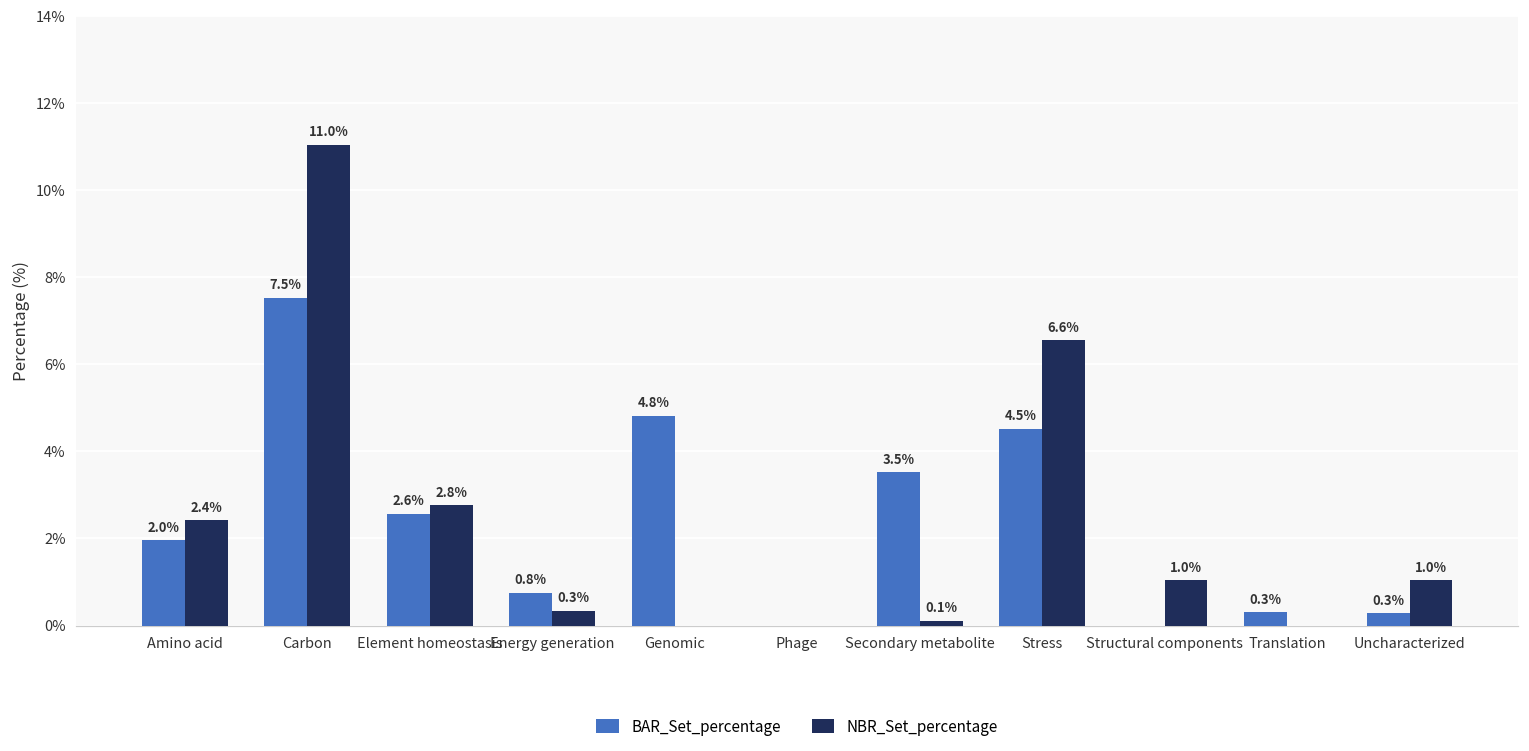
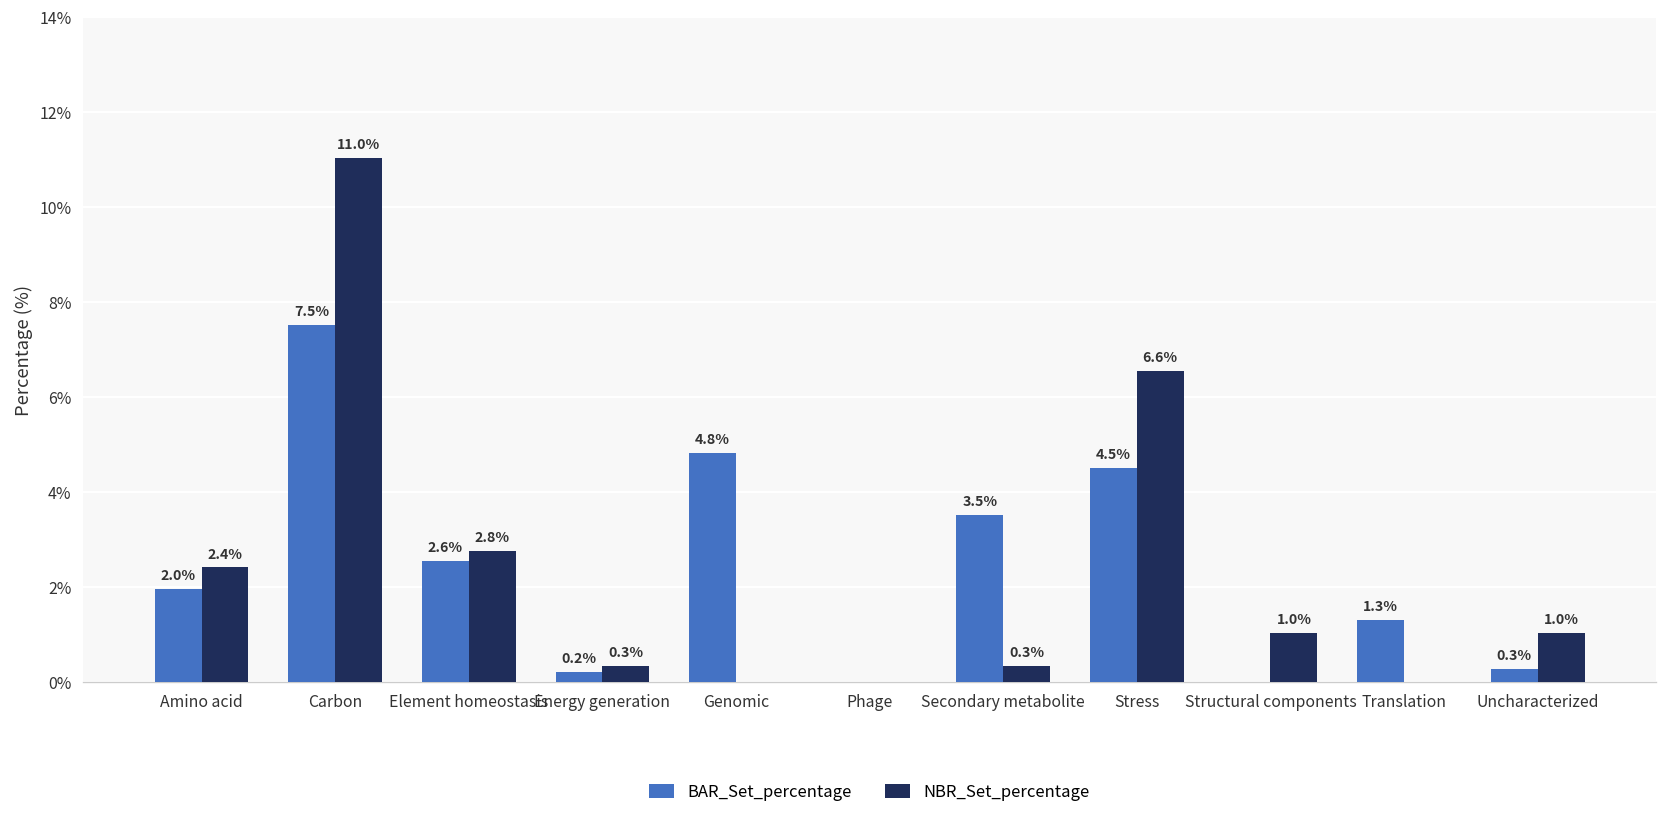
  {
    "BAR_Set_percentage": {
      "Amino acid": "2.0%",
      "Carbon": "7.5%",
      "Element homeostasis": "2.6%",
-     "Energy generation": "0.8%",
+     "Energy generation": "0.2%",
      "Genomic": "4.8%",
      "Secondary metabolite": "3.5%",
      "Stress": "4.5%",
-     "Translation": "0.3%",
+     "Translation": "1.3%",
      "Uncharacterized": "0.3%"
    },
    "NBR_Set_percentage": {
      "Amino acid": "2.4%",
      "Carbon": "11.0%",
      "Element homeostasis": "2.8%",
      "Energy generation": "0.3%",
-     "Secondary metabolite": "0.1%",
+     "Secondary metabolite": "0.3%",
      "Stress": "6.6%",
      "Structural components": "1.0%",
      "Uncharacterized": "1.0%"
    }
  }
